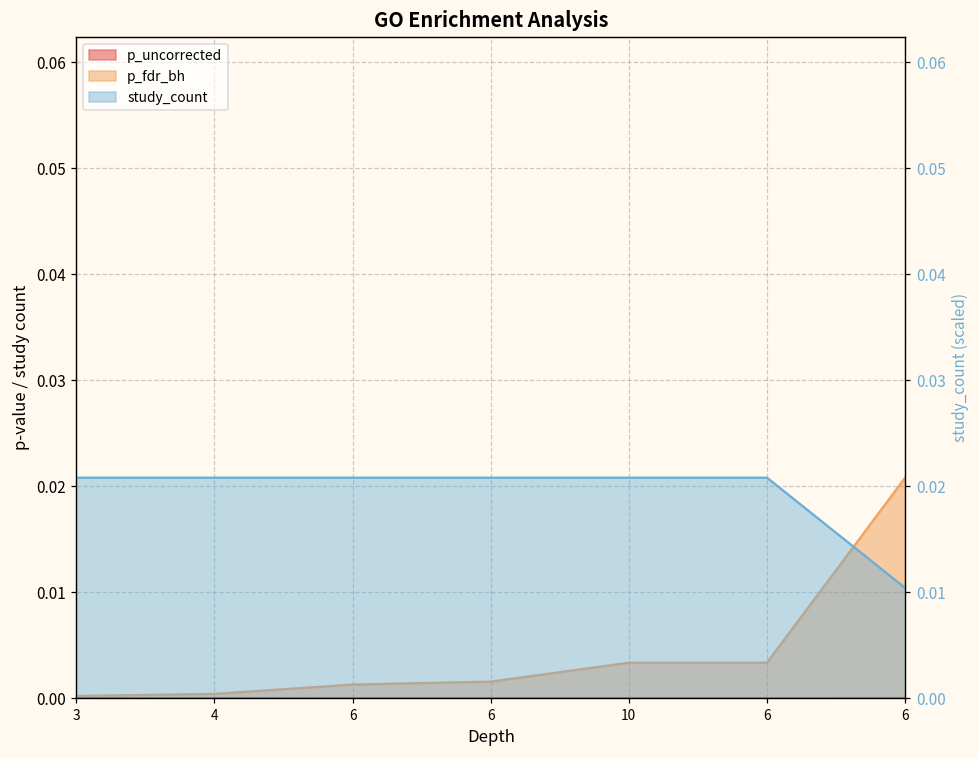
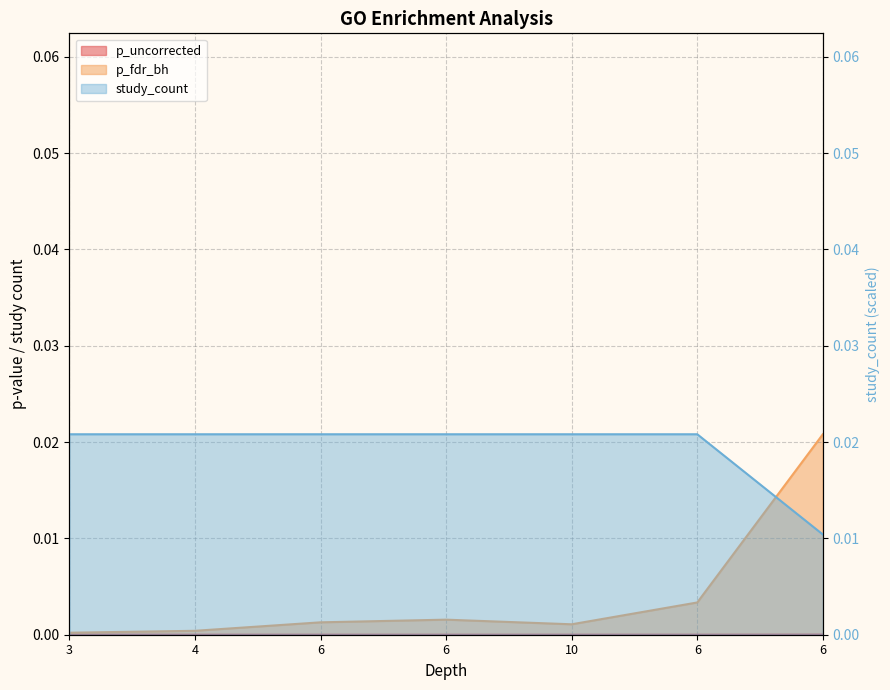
  {
    "p_uncorrected": {
      "4": 0.000,
      "10": 0.000
    },
    "p_fdr_bh": {
      "4": 0.000,
-     "10": 0.003
+     "10": 0.001
    },
    "study_count": {
      "3": 0.021,
      "4": 0.021,
      "10": 0.021
    }
  }
